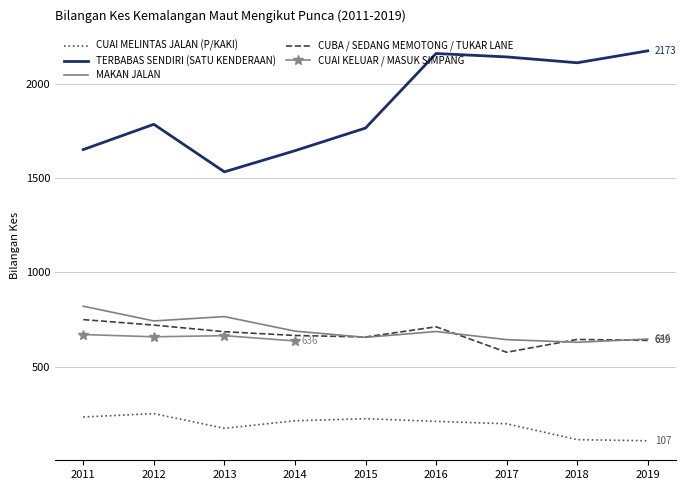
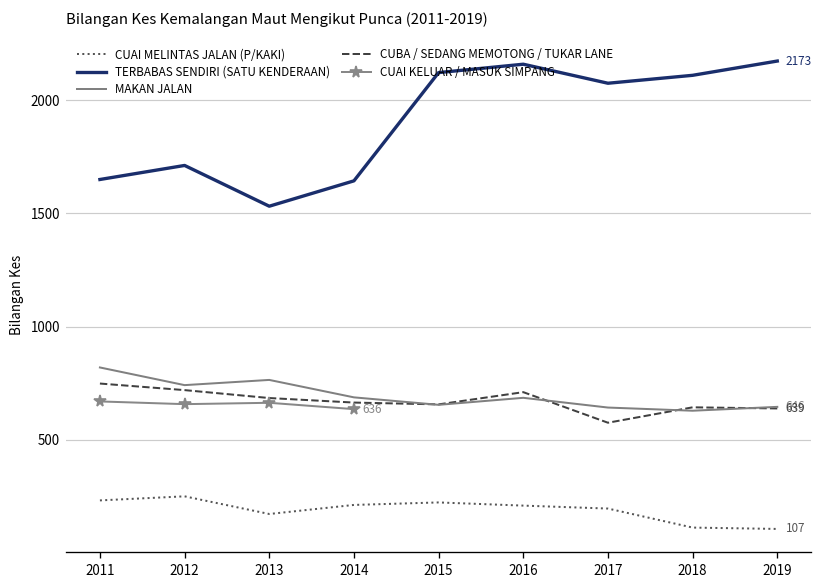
  {
    "TERBABAS SENDIRI (SATU KENDERAAN)": {
      "2011": 1650,
-     "2012": 1780,
+     "2012": 1710,
      "2013": 1530,
      "2014": 1640,
-     "2015": 1760,
+     "2015": 2120,
      "2016": 2160,
-     "2017": 2140,
+     "2017": 2080,
      "2018": 2110
    }
  }
